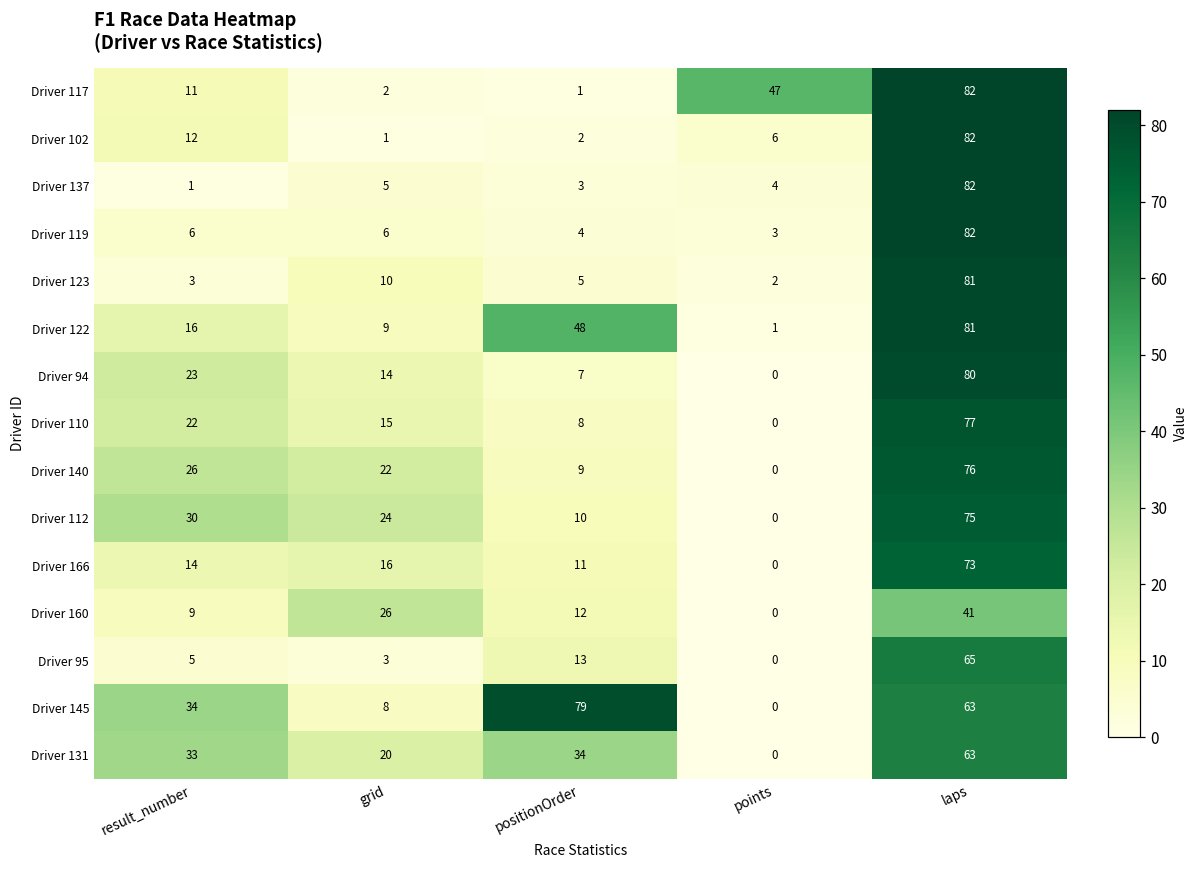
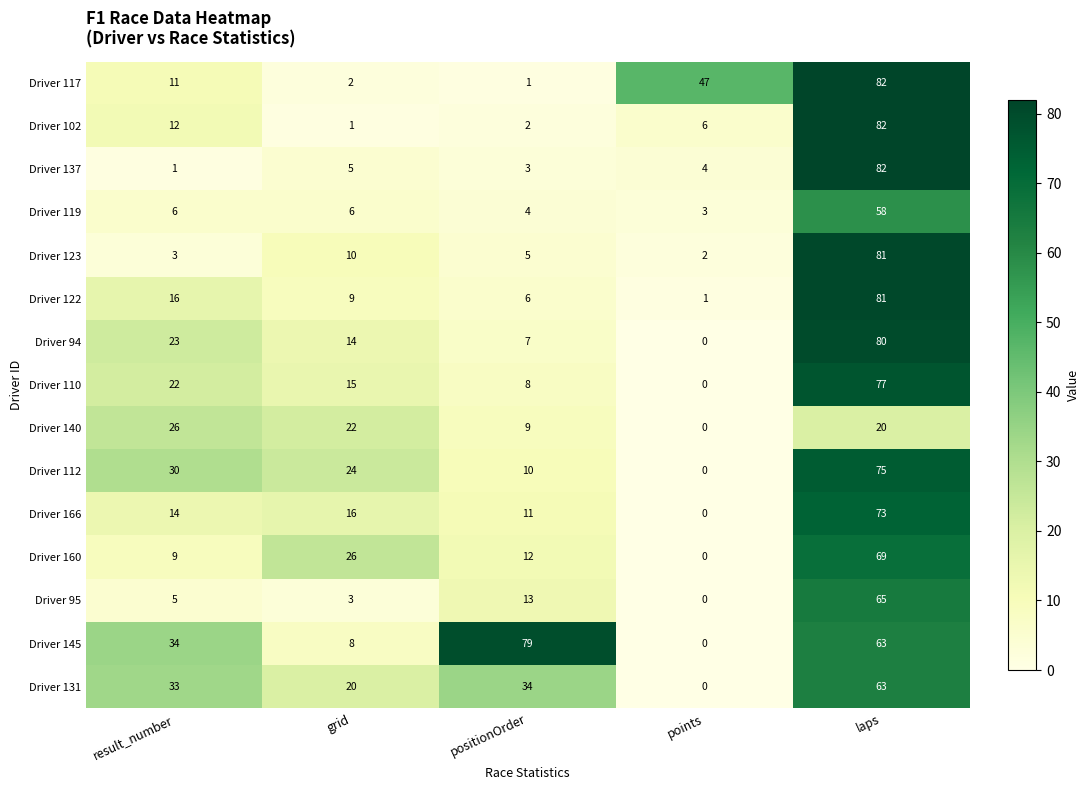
  {
    "Driver 117": {
      "result_number": 11,
      "grid": 2,
      "positionOrder": 1,
      "points": 47,
      "laps": 82
    },
    "Driver 102": {
      "result_number": 12,
      "grid": 1,
      "positionOrder": 2,
      "points": 6,
      "laps": 82
    },
    "Driver 137": {
      "result_number": 1,
      "grid": 5,
      "positionOrder": 3,
      "points": 4,
      "laps": 82
    },
    "Driver 119": {
      "result_number": 6,
      "grid": 6,
      "positionOrder": 4,
      "points": 3,
-     "laps": 82
+     "laps": 58
    },
    "Driver 123": {
      "result_number": 3,
      "grid": 10,
      "positionOrder": 5,
      "points": 2,
      "laps": 81
    },
    "Driver 122": {
      "result_number": 16,
      "grid": 9,
-     "positionOrder": 48,
+     "positionOrder": 6,
      "points": 1,
      "laps": 81
    },
    "Driver 94": {
      "result_number": 23,
      "grid": 14,
      "positionOrder": 7,
      "points": 0,
      "laps": 80
    },
    "Driver 110": {
      "result_number": 22,
      "grid": 15,
      "positionOrder": 8,
      "points": 0,
      "laps": 77
    },
    "Driver 140": {
      "result_number": 26,
      "grid": 22,
      "positionOrder": 9,
      "points": 0,
-     "laps": 76
+     "laps": 20
    },
    "Driver 112": {
      "result_number": 30,
      "grid": 24,
      "positionOrder": 10,
      "points": 0,
      "laps": 75
    },
    "Driver 166": {
      "result_number": 14,
      "grid": 16,
      "positionOrder": 11,
      "points": 0,
      "laps": 73
    },
    "Driver 160": {
      "result_number": 9,
      "grid": 26,
      "positionOrder": 12,
      "points": 0,
-     "laps": 41
+     "laps": 69
    },
    "Driver 95": {
      "result_number": 5,
      "grid": 3,
      "positionOrder": 13,
      "points": 0,
      "laps": 65
    },
    "Driver 145": {
      "result_number": 34,
      "grid": 8,
      "positionOrder": 79,
      "points": 0,
      "laps": 63
    },
    "Driver 131": {
      "result_number": 33,
      "grid": 20,
      "positionOrder": 34,
      "points": 0,
      "laps": 63
    }
  }
